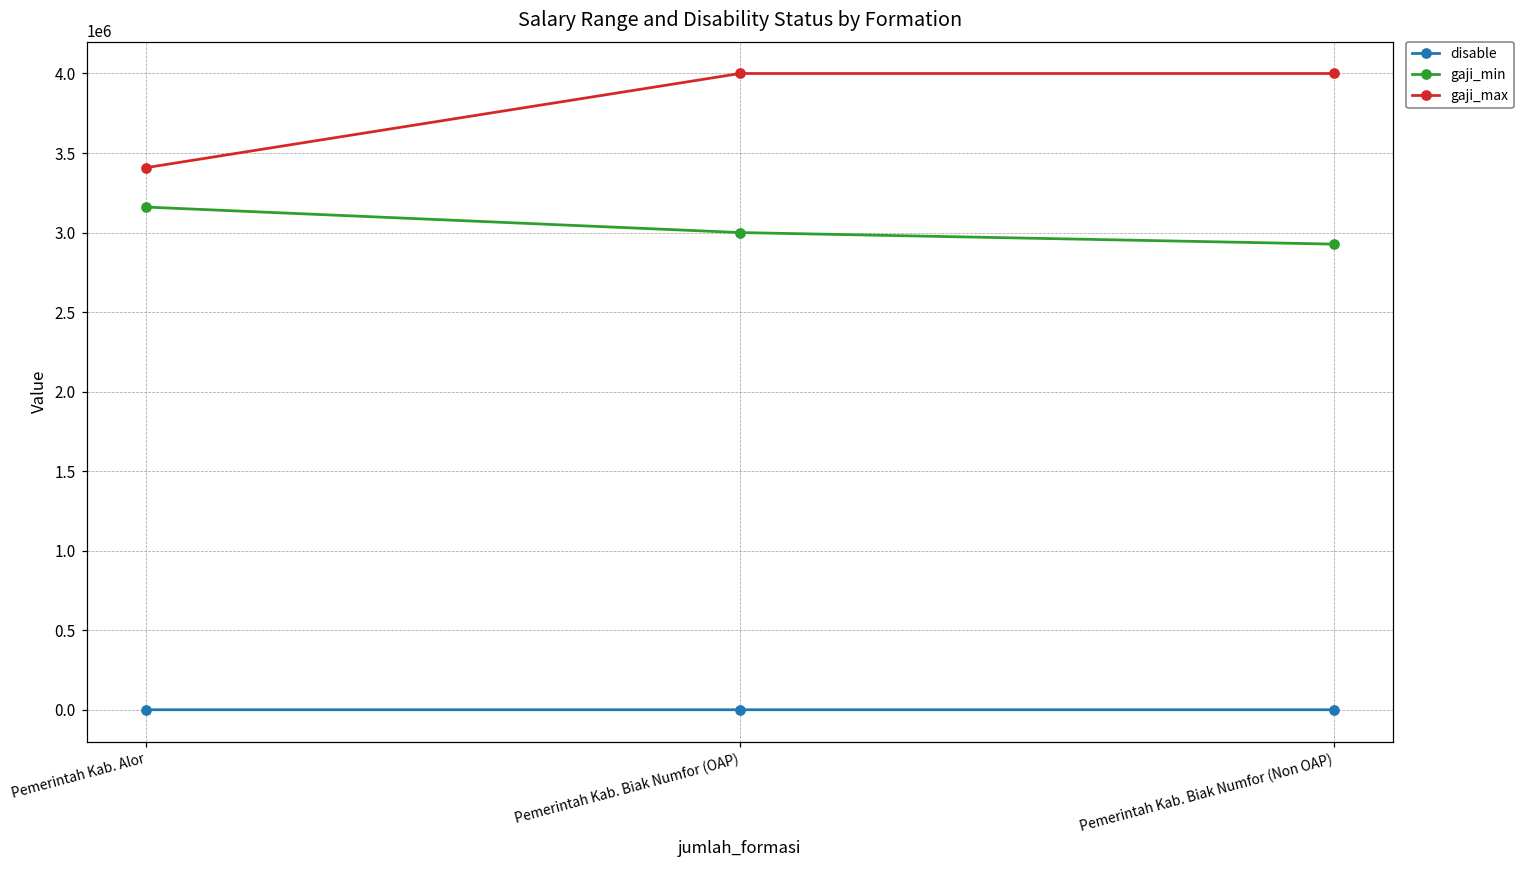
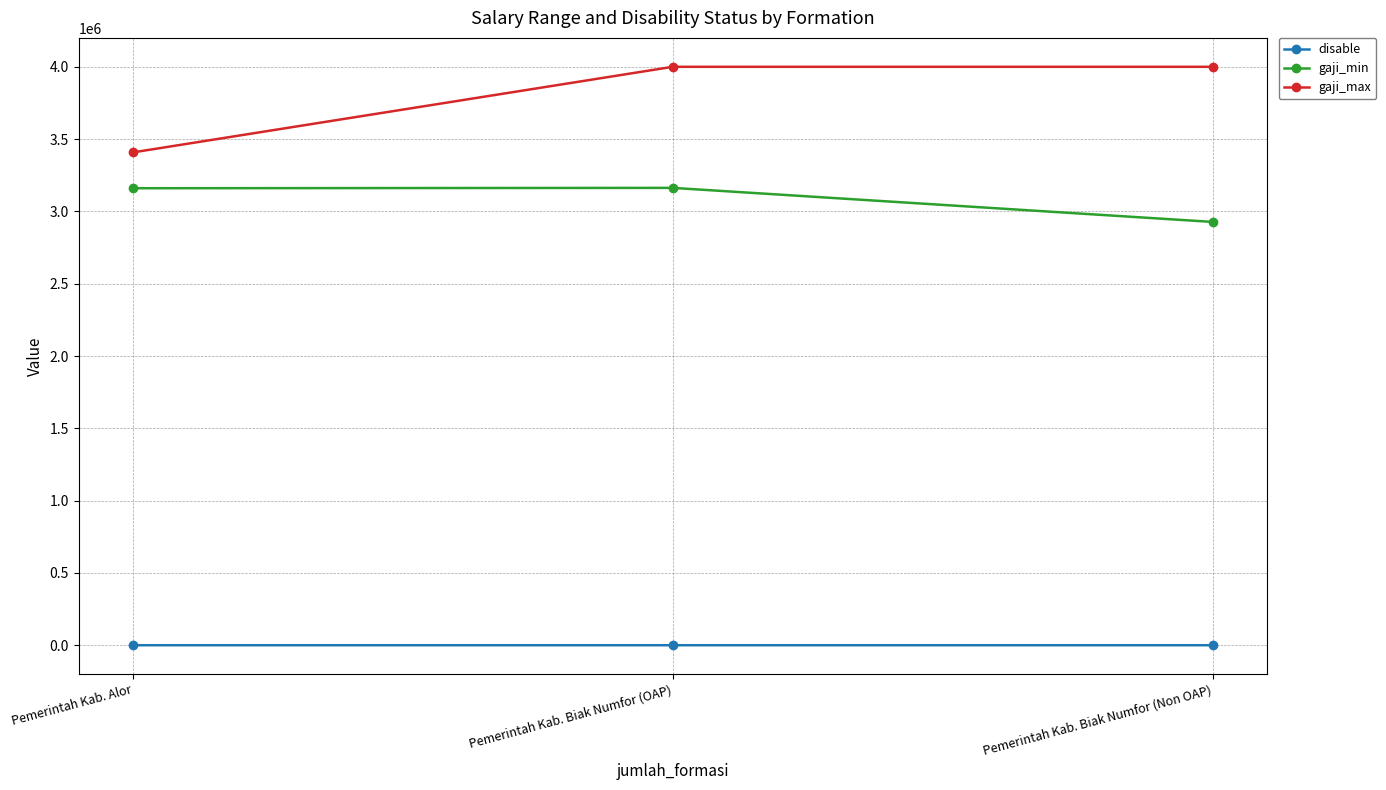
  {
    "disable": {
      "Pemerintah Kab. Alor": 0,
      "Pemerintah Kab. Biak Numfor (OAP)": 0,
      "Pemerintah Kab. Biak Numfor (Non OAP)": 0
    },
    "gaji_min": {
      "Pemerintah Kab. Alor": 3160000,
-     "Pemerintah Kab. Biak Numfor (OAP)": 3000000,
+     "Pemerintah Kab. Biak Numfor (OAP)": 3160000,
      "Pemerintah Kab. Biak Numfor (Non OAP)": 2930000
    },
    "gaji_max": {
      "Pemerintah Kab. Alor": 3410000,
      "Pemerintah Kab. Biak Numfor (OAP)": 4000000,
      "Pemerintah Kab. Biak Numfor (Non OAP)": 4000000
    }
  }
